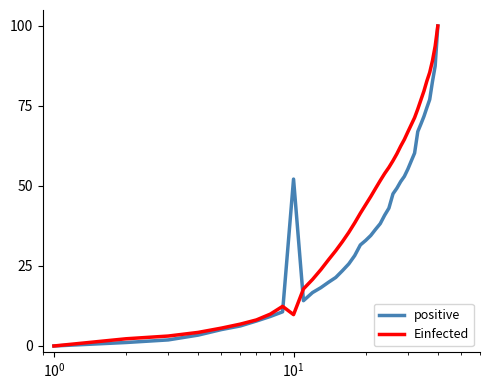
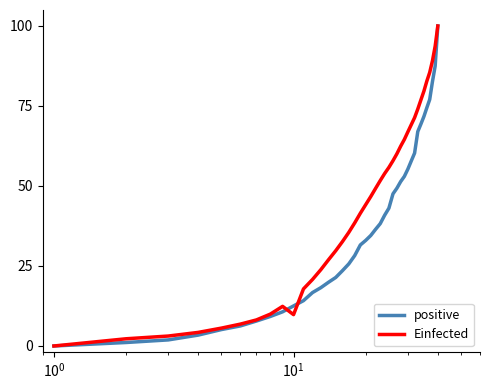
  {
    "positive": {
-     "10^1": 52
+     "10^1": 13
    },
    "Einfected": {
      "10^1": 10
    }
  }
